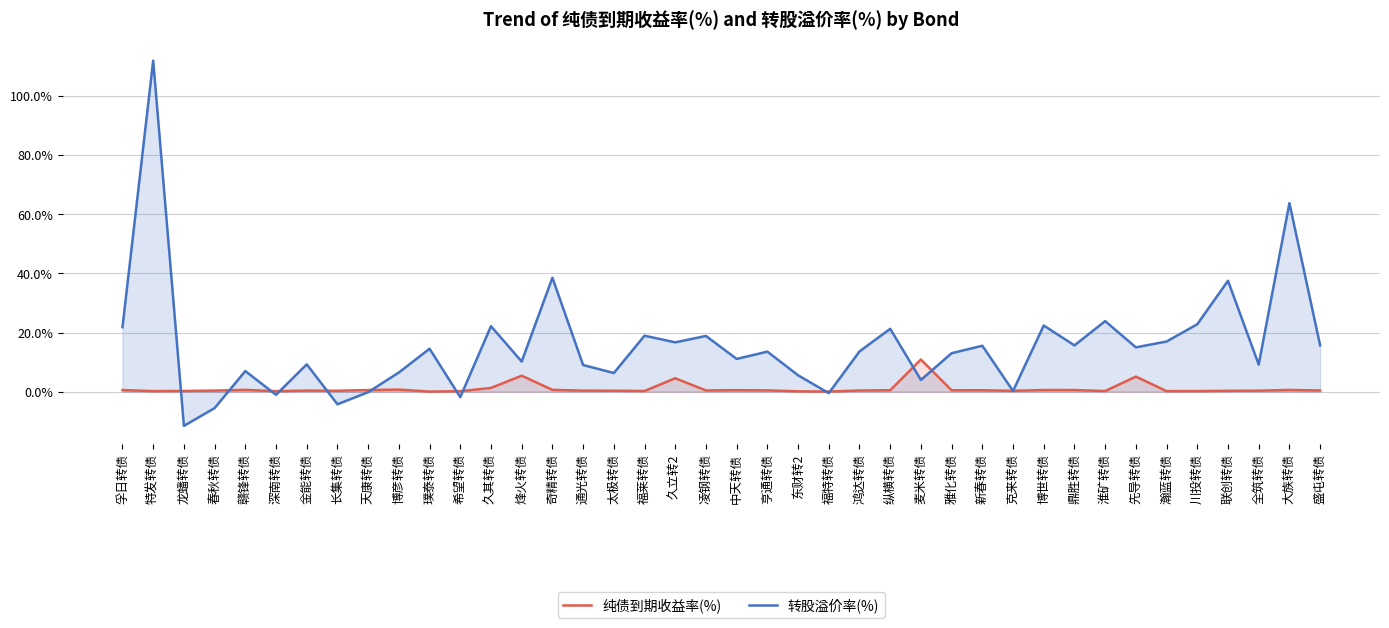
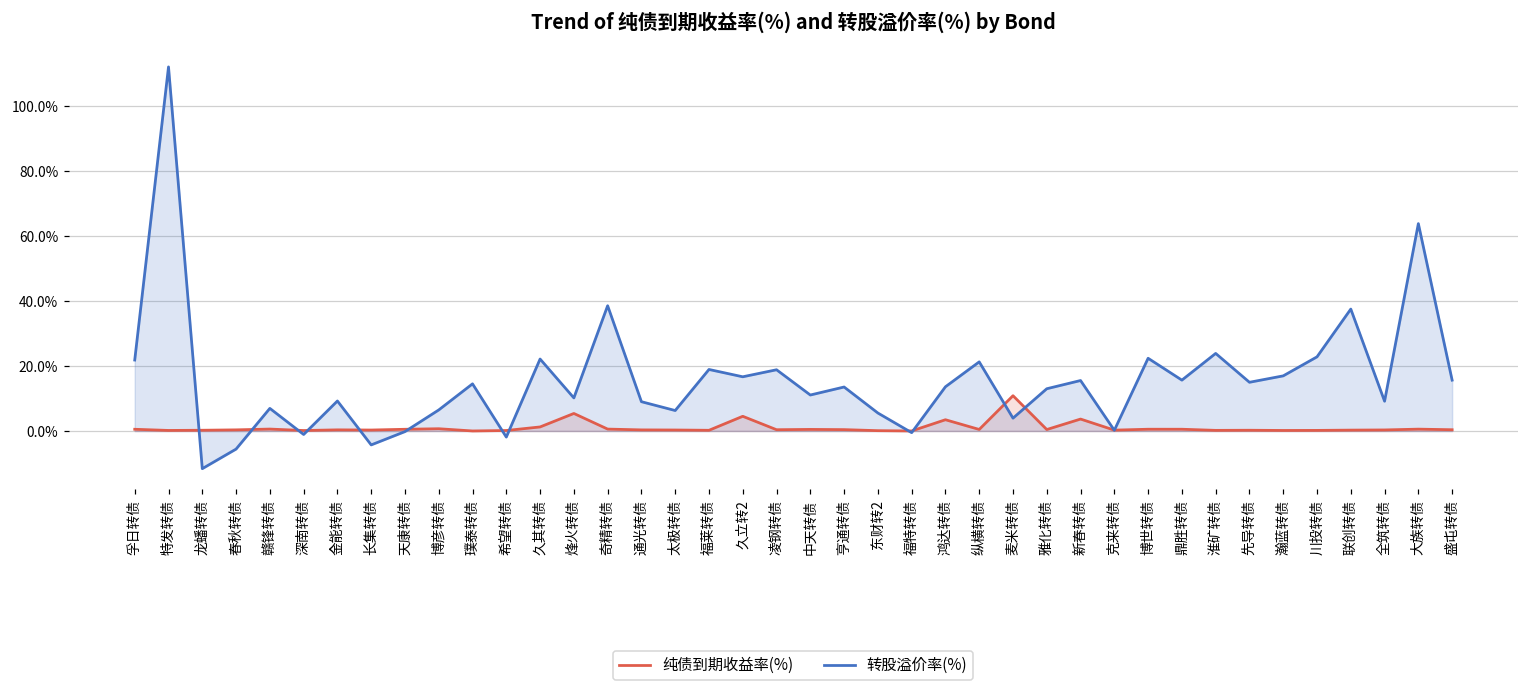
  {
    "纯债到期收益率(%)": {
      "孚日转债": "1%",
      "特发转债": "0%",
      "赣锋转债": "1%",
      "金能转债": "0%",
      "博彦转债": "1%",
      "璞泰转债": "0%",
      "久其转债": "1%",
      "烽火转债": "5%",
      "奇精转债": "1%",
      "通光转债": "0%",
      "太极转债": "0%",
      "福莱转债": "0%",
      "久立转2": "5%",
      "凌钢转债": "0%",
      "中天转债": "0%",
      "亨通转债": "0%",
      "东财转2": "0%",
-     "鸿达转债": "0%",
+     "鸿达转债": "3%",
      "纵横转债": "0%",
      "麦米转债": "11%",
      "雅化转债": "0%",
-     "新春转债": "0%",
+     "新春转债": "4%",
      "博世转债": "1%",
      "鼎胜转债": "1%",
      "淮矿转债": "0%",
-     "先导转债": "5%",
+     "先导转债": "0%",
      "瀚蓝转债": "0%",
      "川投转债": "0%",
      "联创转债": "0%",
      "全筑转债": "0%",
      "大族转债": "1%",
      "盛屯转债": "0%"
    }
  }
